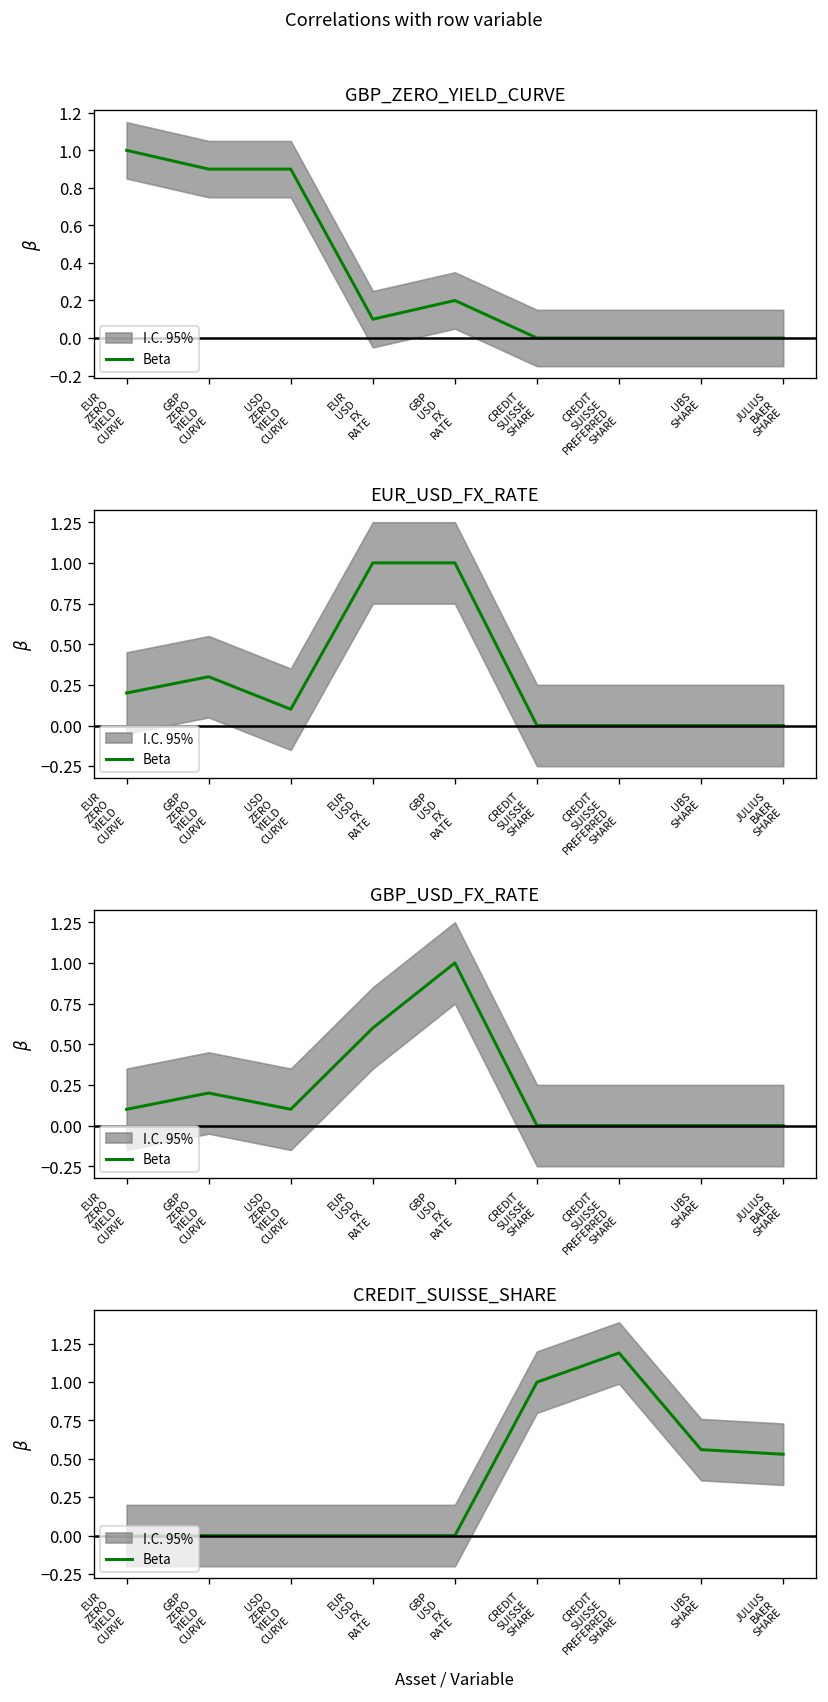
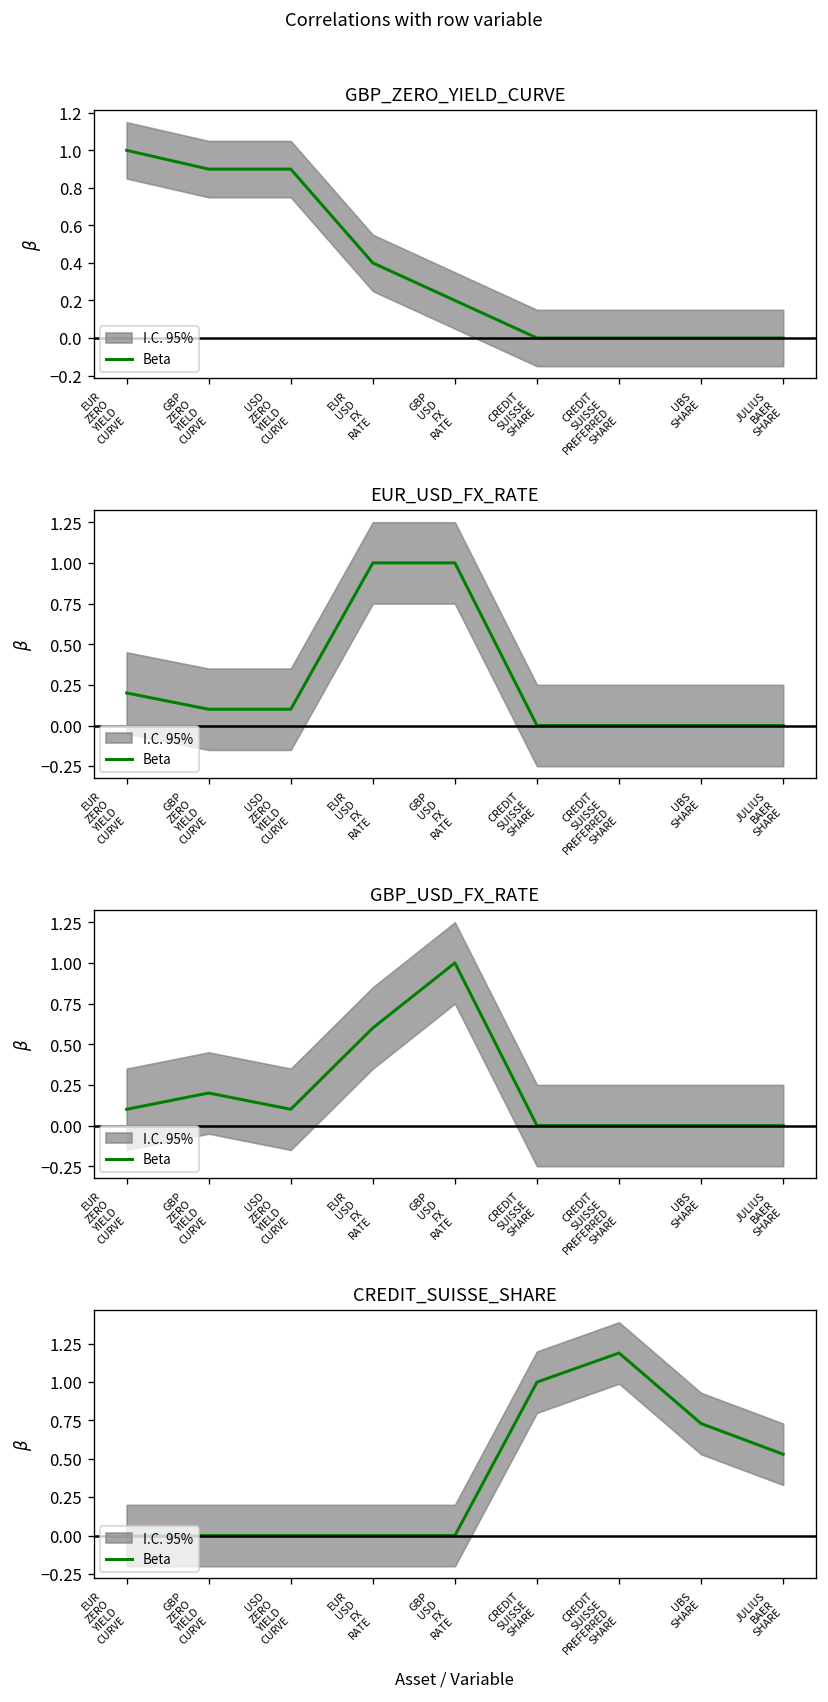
  {
    "GBP_ZERO_YIELD_CURVE": {
      "Beta": {
        "EUR ZERO YIELD CURVE": 1.0,
        "GBP ZERO YIELD CURVE": 0.9,
        "USD ZERO YIELD CURVE": 0.9,
-       "EUR USD FX RATE": 0.1,
+       "EUR USD FX RATE": 0.4,
        "GBP USD FX RATE": 0.2,
        "CREDIT SUISSE SHARE": 0.0,
        "CREDIT SUISSE PREFERRED SHARE": 0.0,
        "UBS SHARE": 0.0,
        "JULIUS BAER SHARE": 0.0
      }
    },
    "EUR_USD_FX_RATE": {
      "Beta": {
        "EUR ZERO YIELD CURVE": 0.2,
-       "GBP ZERO YIELD CURVE": 0.3,
+       "GBP ZERO YIELD CURVE": 0.1,
        "USD ZERO YIELD CURVE": 0.1,
        "EUR USD FX RATE": 1.0,
        "GBP USD FX RATE": 1.0,
        "CREDIT SUISSE SHARE": 0.0,
        "CREDIT SUISSE PREFERRED SHARE": 0.0,
        "UBS SHARE": 0.0,
        "JULIUS BAER SHARE": 0.0
      }
    },
    "GBP_USD_FX_RATE": {
      "Beta": {
        "EUR ZERO YIELD CURVE": 0.10,
        "GBP ZERO YIELD CURVE": 0.20,
        "USD ZERO YIELD CURVE": 0.10,
        "EUR USD FX RATE": 0.60,
        "GBP USD FX RATE": 1.00,
        "CREDIT SUISSE SHARE": 0.00,
        "CREDIT SUISSE PREFERRED SHARE": 0.00,
        "UBS SHARE": 0.00,
        "JULIUS BAER SHARE": 0.00
      }
    },
    "CREDIT_SUISSE_SHARE": {
      "Beta": {
        "GBP ZERO YIELD CURVE": 0.00,
        "USD ZERO YIELD CURVE": 0.00,
        "EUR USD FX RATE": 0.00,
        "GBP USD FX RATE": 0.00,
        "CREDIT SUISSE SHARE": 1.00,
        "CREDIT SUISSE PREFERRED SHARE": 1.19,
-       "UBS SHARE": 0.56,
+       "UBS SHARE": 0.73,
        "JULIUS BAER SHARE": 0.53
      }
    }
  }
